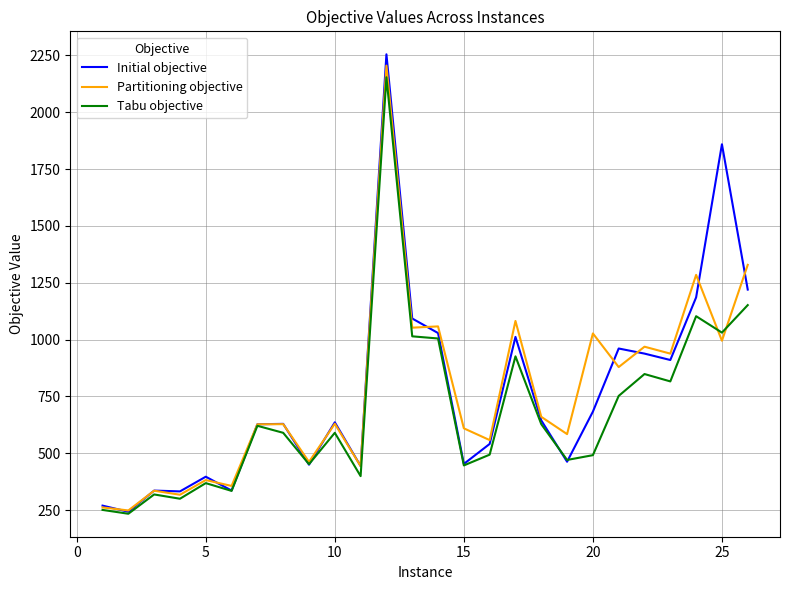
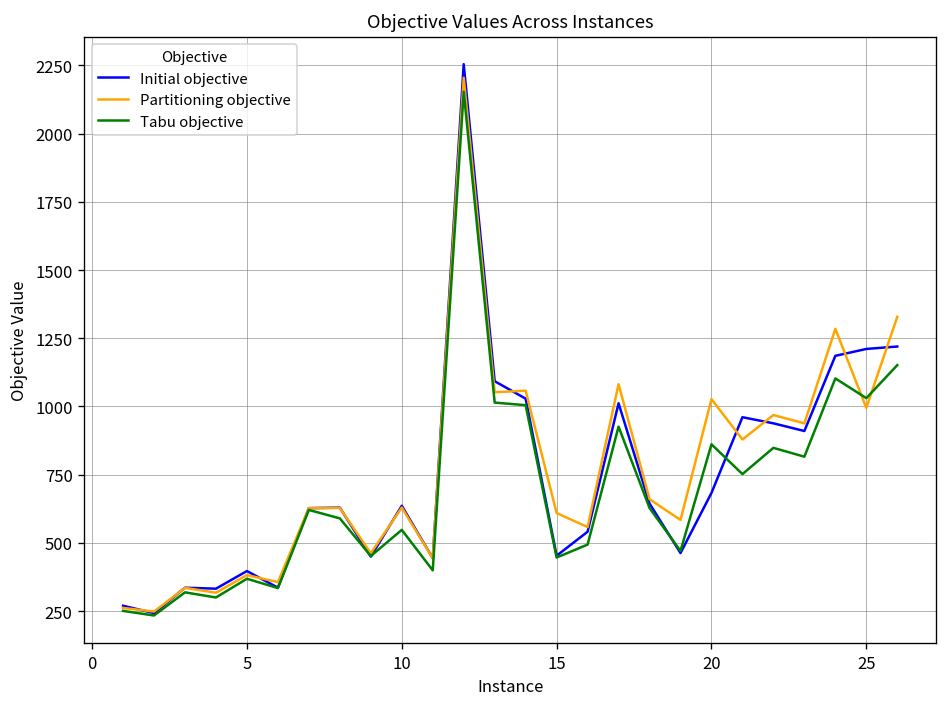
  {
    "Initial objective": {
      "5": 400,
      "20": 680,
-     "25": 1860
+     "25": 1210
    },
    "Partitioning objective": {
      "5": 380,
      "15": 610,
      "20": 1030,
      "25": 990
    },
    "Tabu objective": {
      "5": 370,
-     "10": 590,
-     "20": 490,
+     "10": 550,
+     "20": 860,
      "25": 1030
    }
  }
